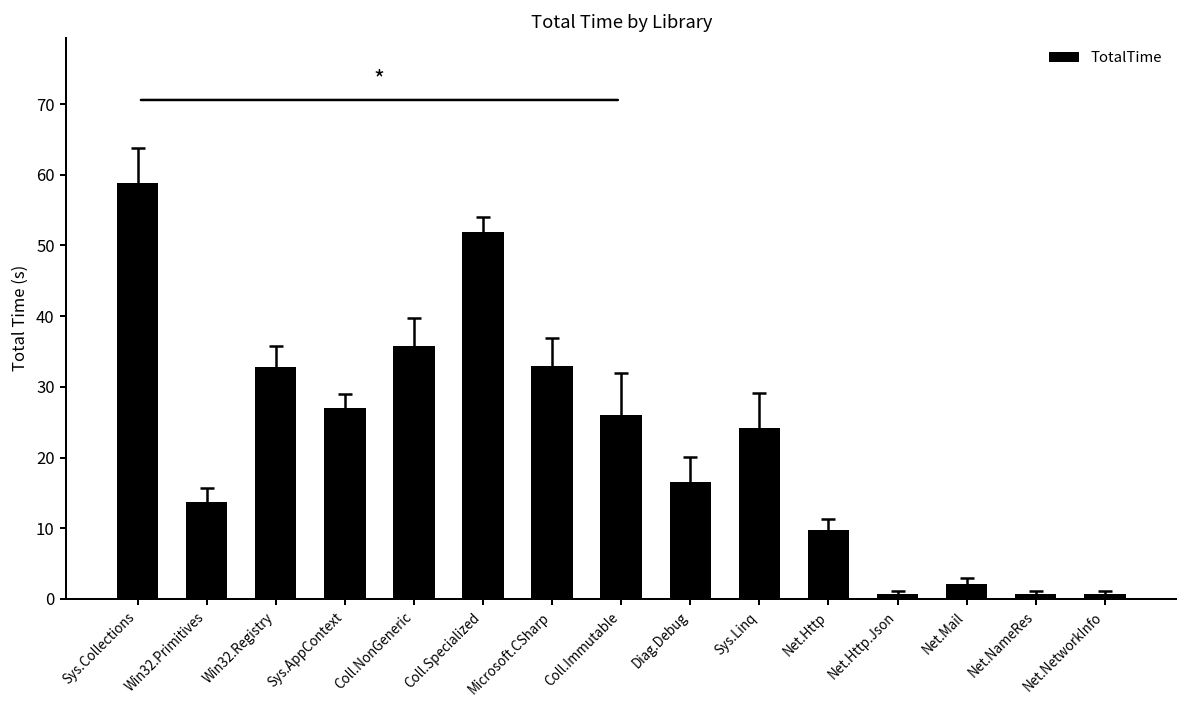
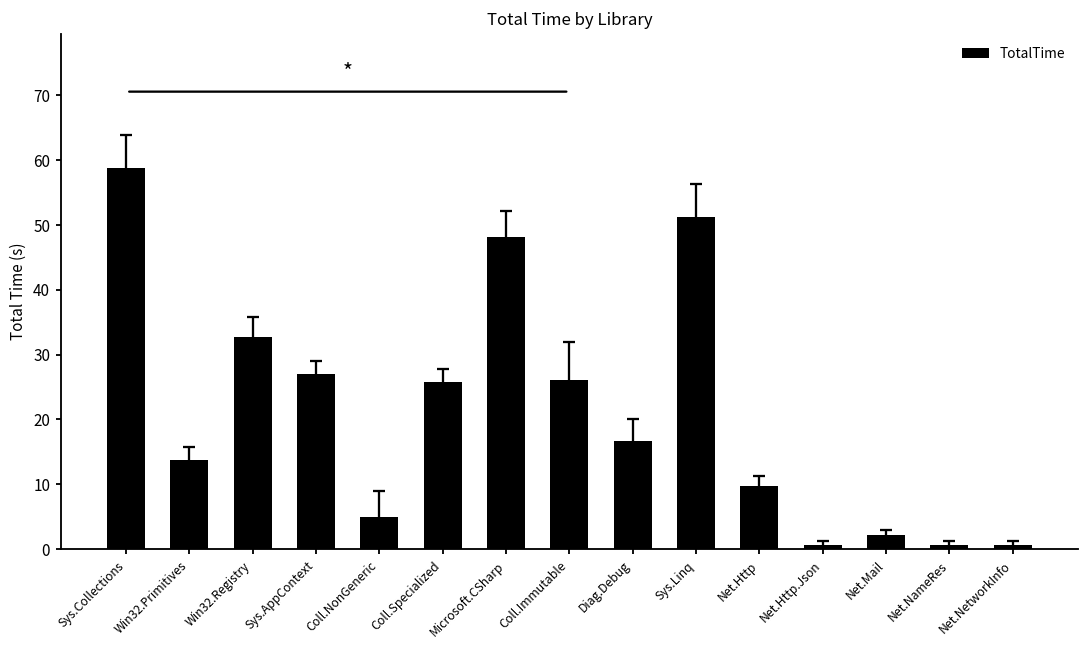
  {
    "TotalTime": {
      "Sys.Collections": 59,
      "Win32.Primitives": 14,
      "Win32.Registry": 33,
      "Sys.AppContext": 27,
-     "Coll.NonGeneric": 36,
-     "Coll.Specialized": 52,
-     "Microsoft.CSharp": 33,
+     "Coll.NonGeneric": 5,
+     "Coll.Specialized": 26,
+     "Microsoft.CSharp": 48,
      "Coll.Immutable": 26,
      "Diag.Debug": 17,
-     "Sys.Linq": 24,
+     "Sys.Linq": 51,
      "Net.Http": 10,
      "Net.Http.Json": 1,
      "Net.Mail": 2,
      "Net.NameRes": 1,
      "Net.NetworkInfo": 1
    }
  }
